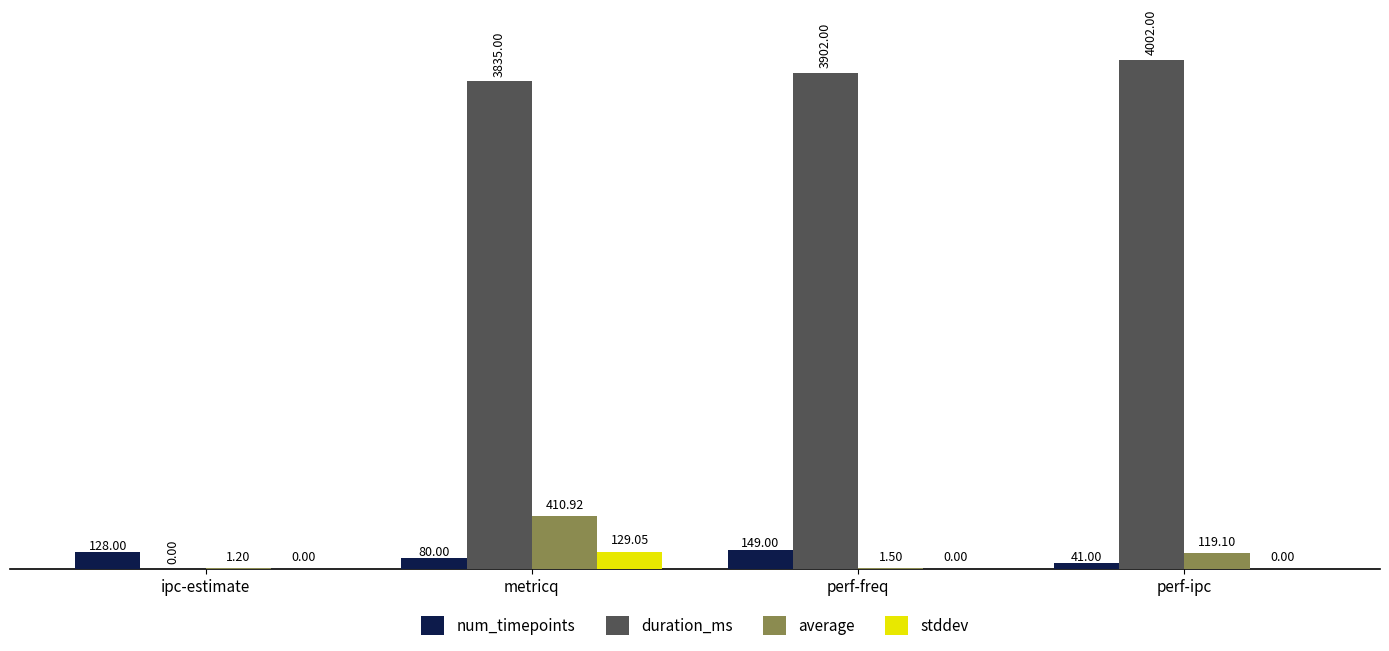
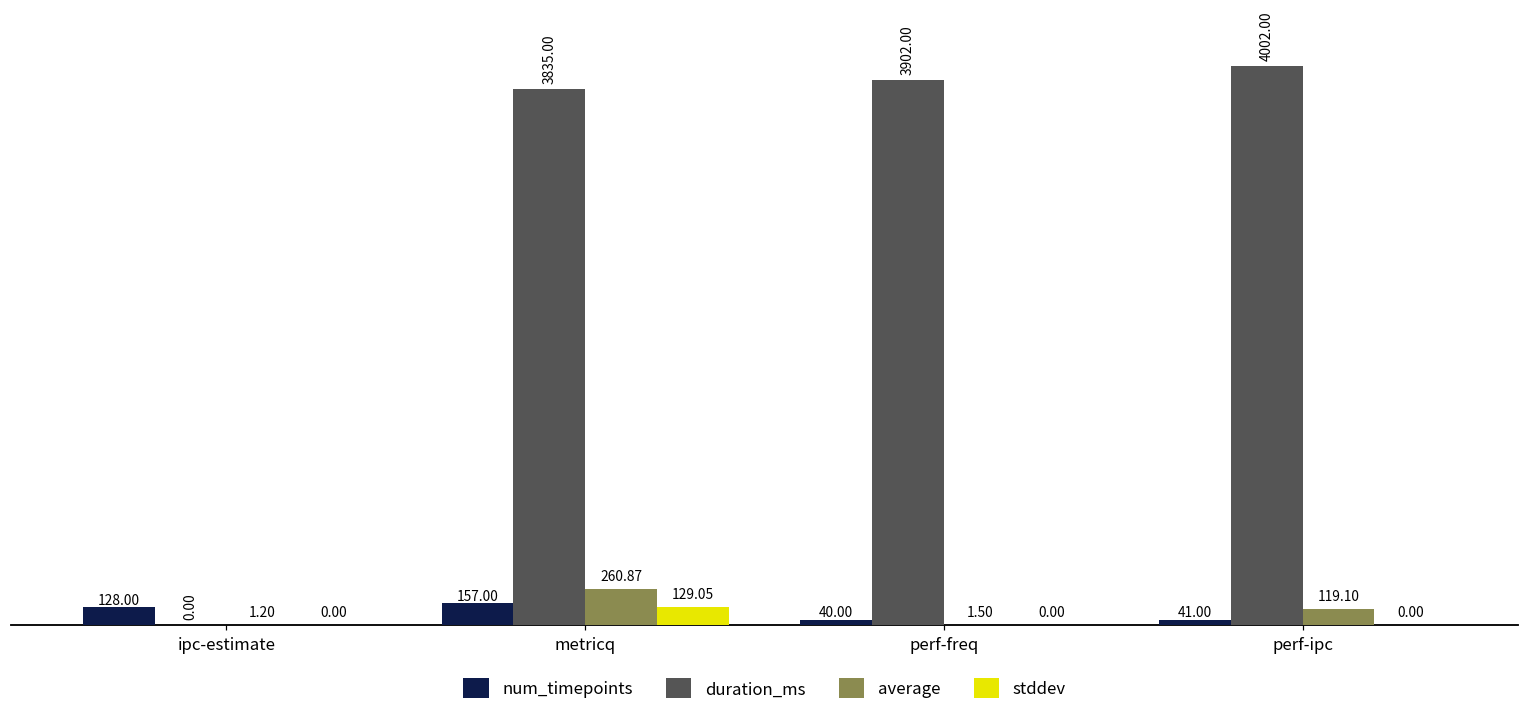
  {
    "num_timepoints": {
      "ipc-estimate": 128.00,
-     "metricq": 80.00,
-     "perf-freq": 149.00,
+     "metricq": 157.00,
+     "perf-freq": 40.00,
      "perf-ipc": 41.00
    },
    "duration_ms": {
      "ipc-estimate": 0.00,
      "metricq": 3835.00,
      "perf-freq": 3902.00,
      "perf-ipc": 4002.00
    },
    "average": {
      "ipc-estimate": 1.20,
-     "metricq": 410.92,
+     "metricq": 260.87,
      "perf-freq": 1.50,
      "perf-ipc": 119.10
    },
    "stddev": {
      "ipc-estimate": 0.00,
      "metricq": 129.05,
      "perf-freq": 0.00,
      "perf-ipc": 0.00
    }
  }
